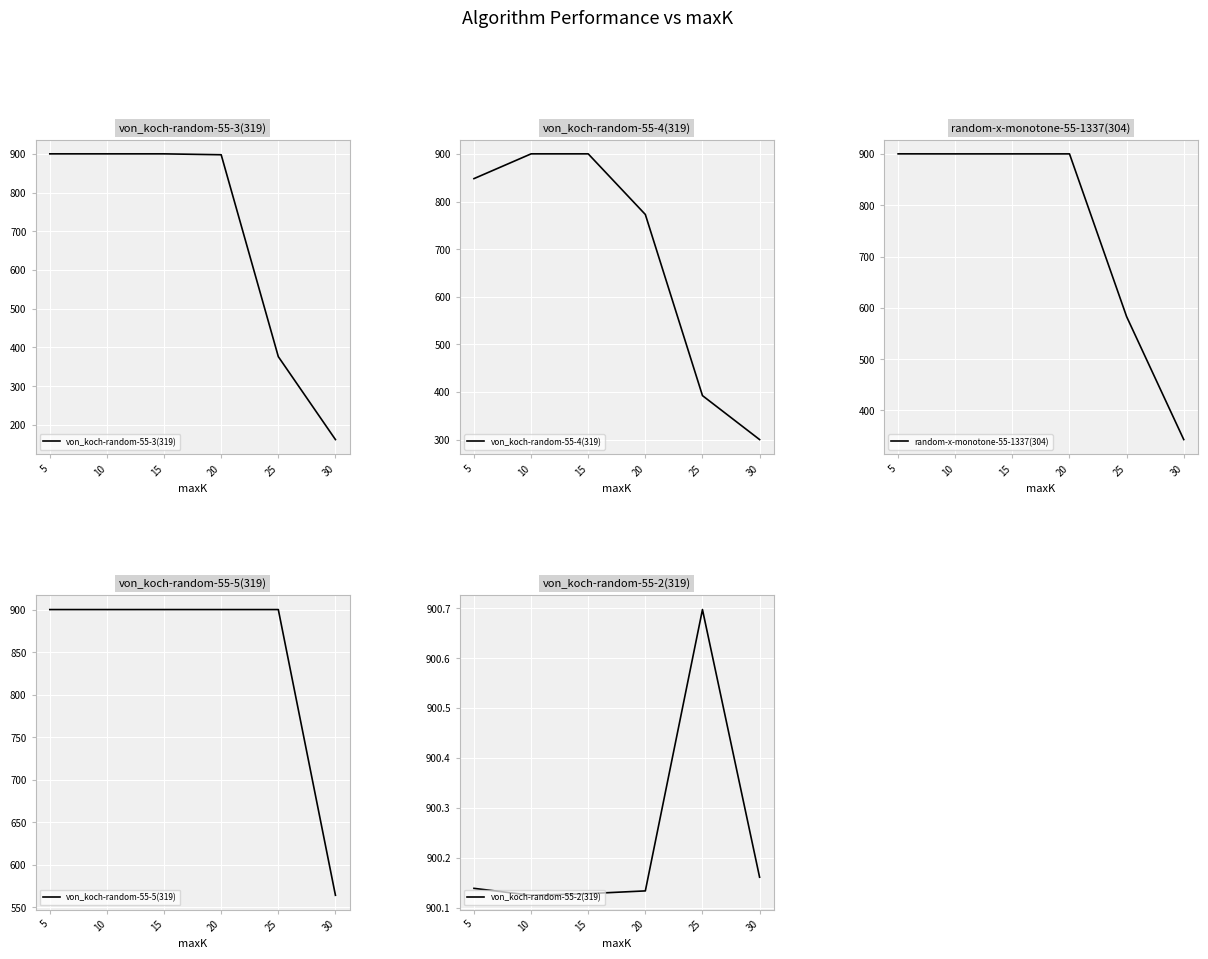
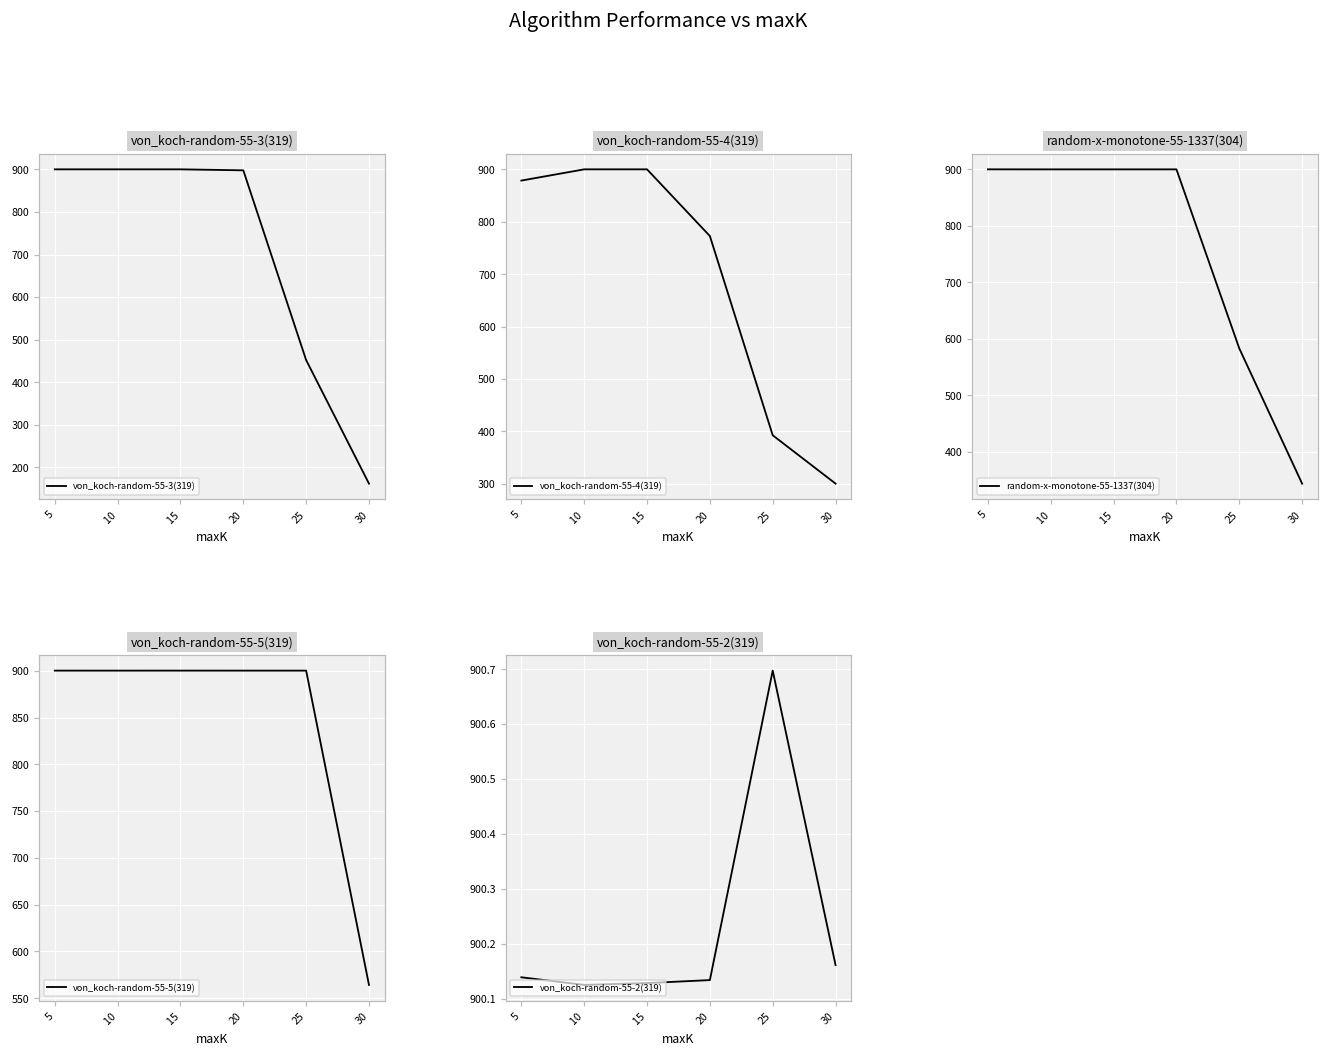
  {
    "von_koch-random-55-3(319)": {
      "5": 900,
      "10": 900,
      "15": 900,
      "20": 900,
-     "25": 380,
+     "25": 450,
      "30": 160
    },
    "von_koch-random-55-4(319)": {
-     "5": 850,
+     "5": 880,
      "10": 900,
      "15": 900,
      "20": 770,
      "25": 390,
      "30": 300
    },
    "random-x-monotone-55-1337(304)": {
      "5": 900,
      "10": 900,
      "15": 900,
      "20": 900,
      "25": 580,
      "30": 340
    },
    "von_koch-random-55-5(319)": {
      "5": 900,
      "10": 900,
      "15": 900,
      "20": 900,
      "25": 900,
      "30": 560
    },
    "von_koch-random-55-2(319)": {
      "5": 900.14,
      "20": 900.13,
      "25": 900.70,
      "30": 900.16
    }
  }
